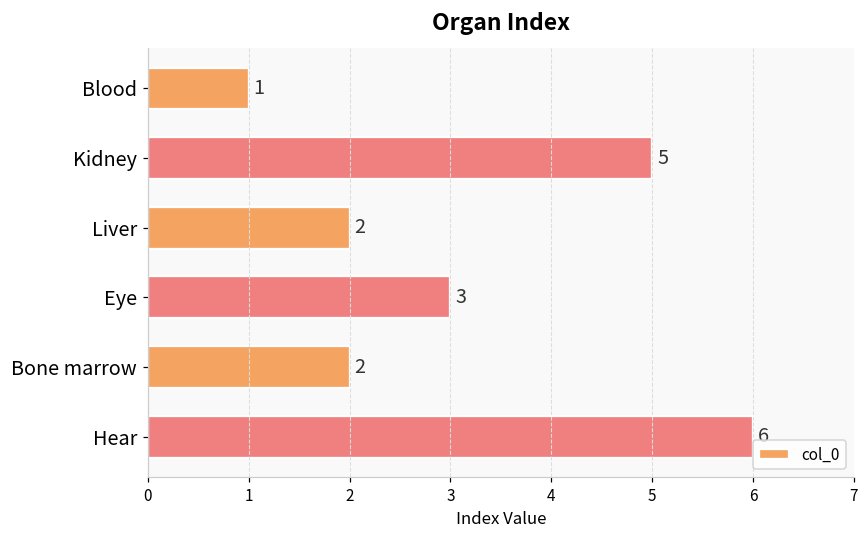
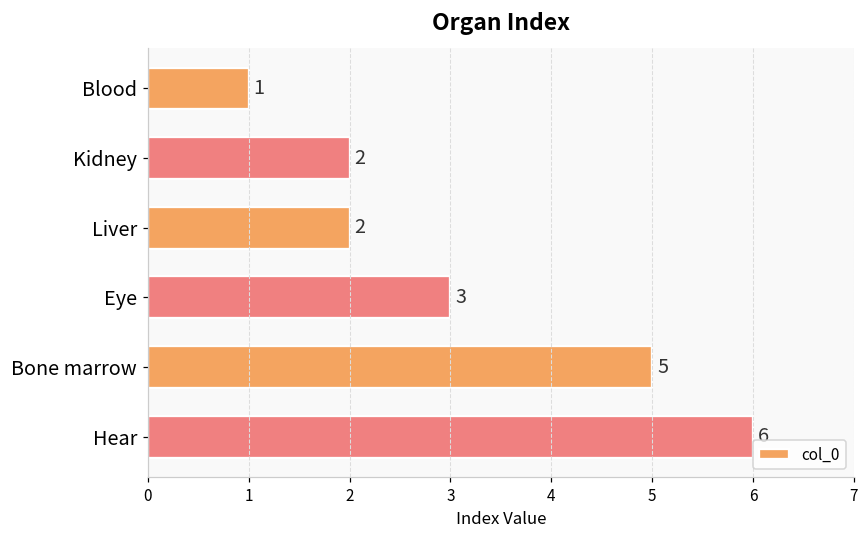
  {
    "Blood": 1,
-   "Kidney": 5,
+   "Kidney": 2,
    "Liver": 2,
    "Eye": 3,
-   "Bone marrow": 2
+   "Bone marrow": 5
  }
